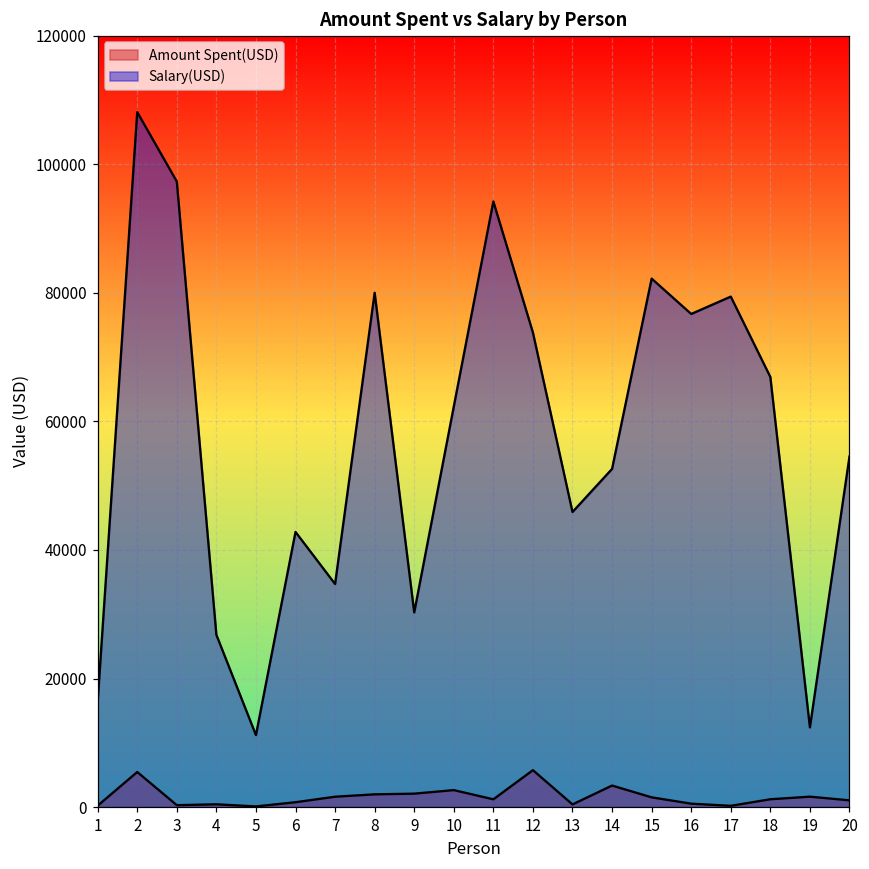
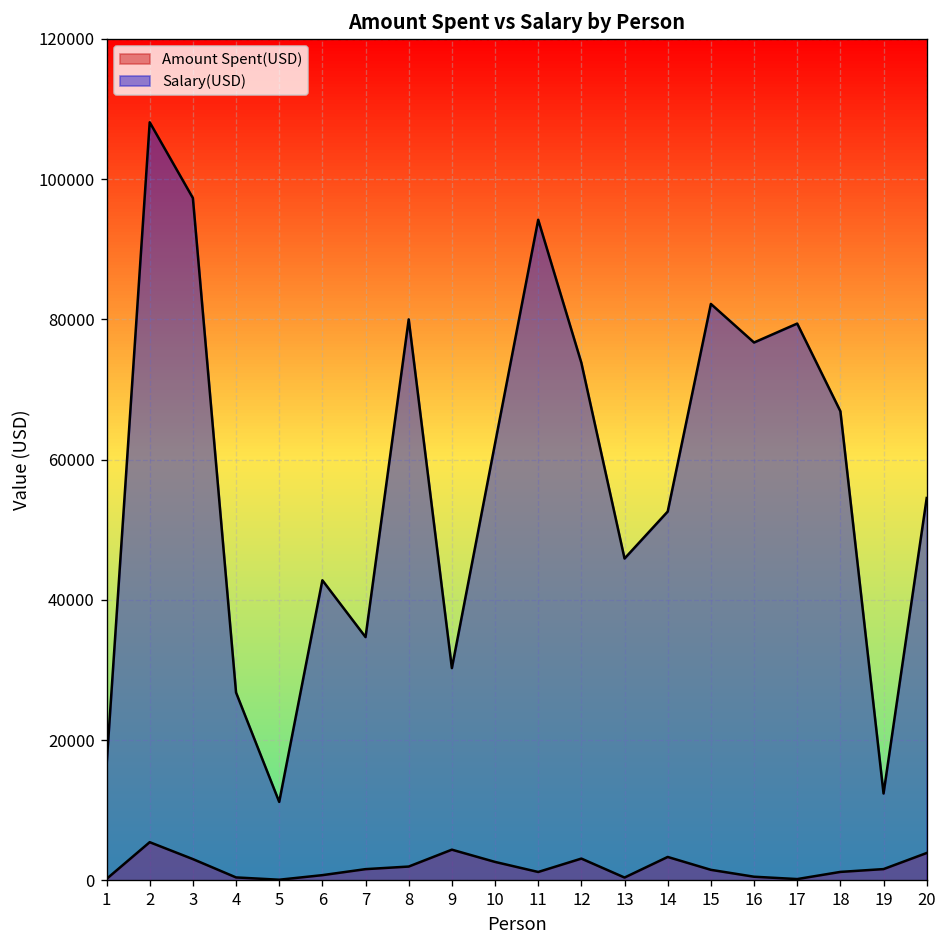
  {
    "Amount Spent(USD)": {
      "1": 0,
      "2": 5000,
-     "3": 0,
+     "3": 3000,
      "4": 0,
      "5": 0,
      "6": 1000,
      "7": 2000,
      "8": 2000,
-     "9": 2000,
+     "9": 4000,
      "10": 3000,
      "11": 1000,
-     "12": 6000,
+     "12": 3000,
      "13": 0,
      "14": 3000,
      "15": 2000,
      "16": 1000,
      "17": 0,
      "18": 1000,
      "19": 2000,
-     "20": 1000
+     "20": 4000
    },
    "Salary(USD)": {
      "1": 16000,
      "2": 108000,
      "3": 97000,
      "4": 27000,
      "5": 11000,
      "6": 43000,
      "7": 35000,
      "8": 80000,
      "9": 30000,
      "10": 62000,
      "11": 94000,
      "12": 74000,
      "13": 46000,
      "14": 53000,
      "15": 82000,
      "16": 77000,
      "17": 79000,
      "18": 67000,
      "19": 12000,
      "20": 55000
    }
  }
